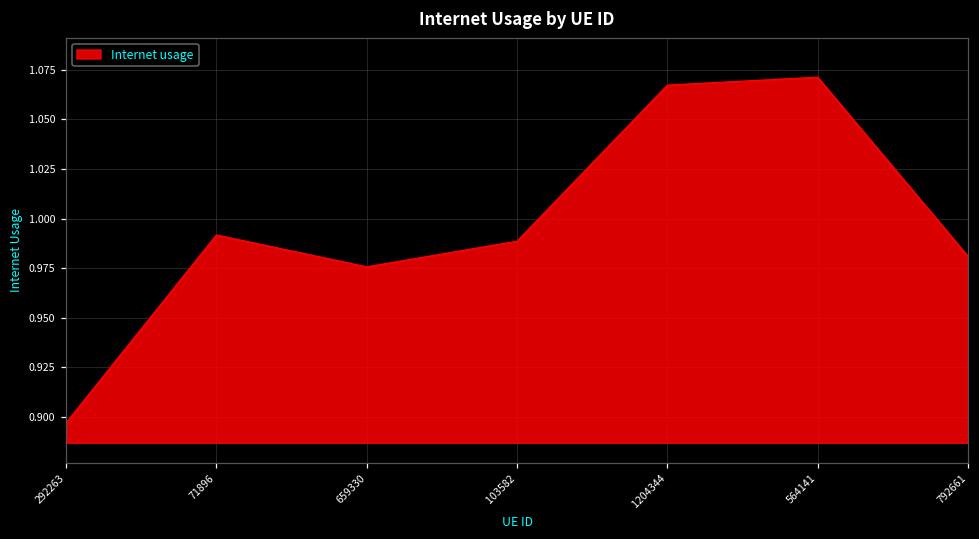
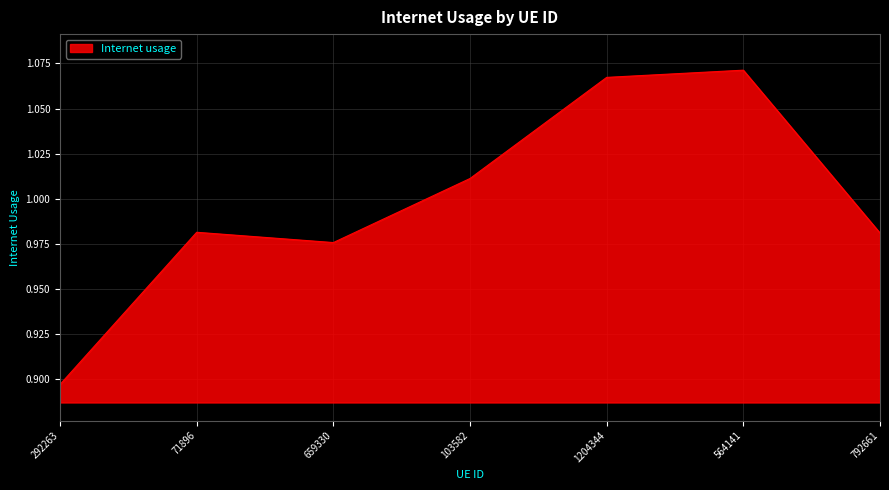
  {
    "292263": 0.897,
-   "71896": 0.992,
+   "71896": 0.981,
    "659330": 0.976,
-   "103582": 0.989,
+   "103582": 1.011,
    "1204344": 1.067,
    "564141": 1.071,
    "792661": 0.981
  }
